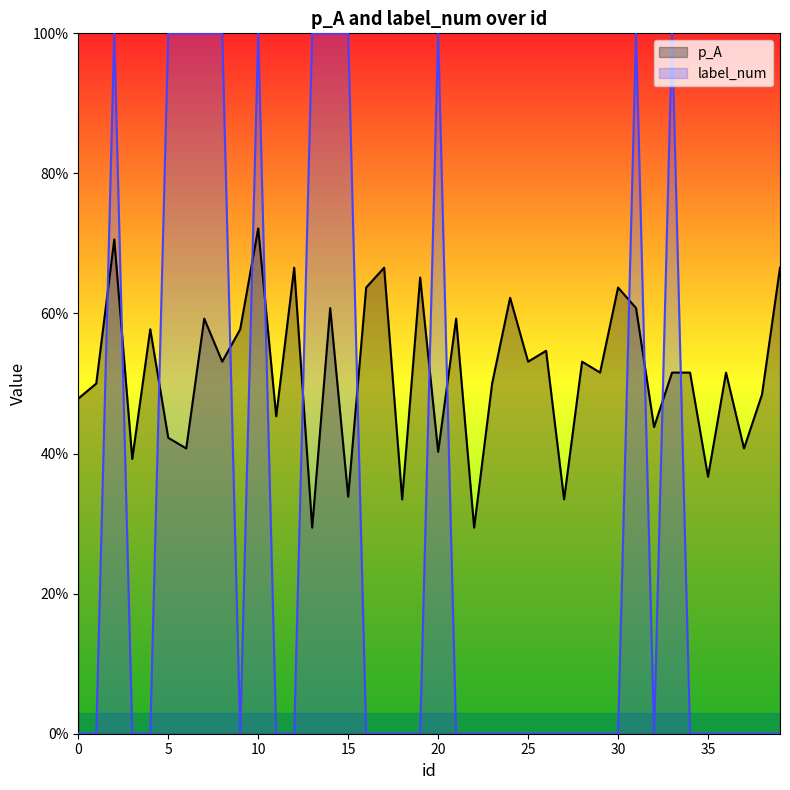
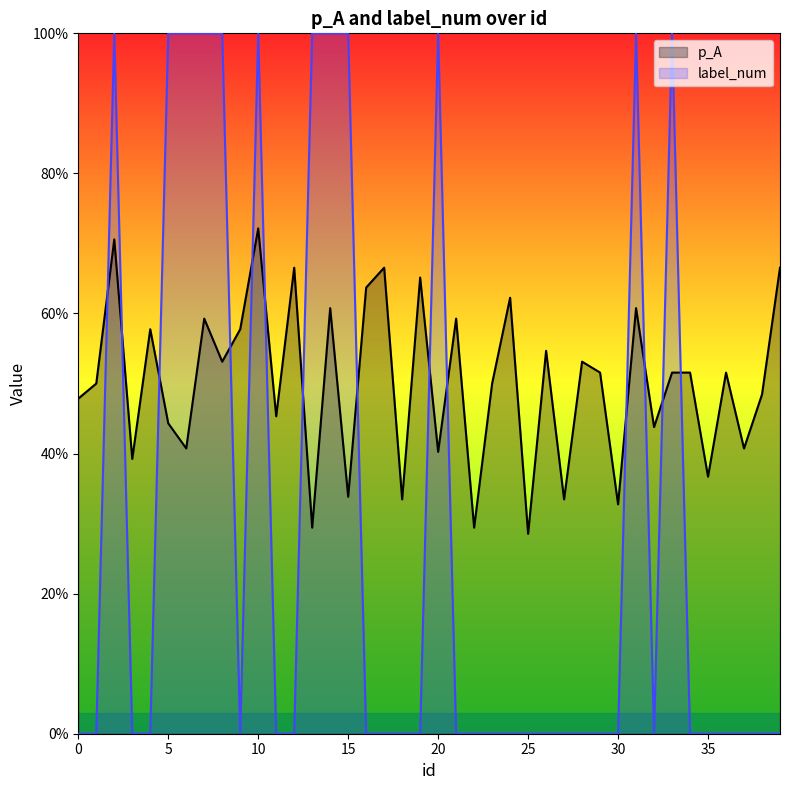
  {
    "p_A": {
      "0": "48%",
-     "5": "42%",
+     "5": "44%",
      "10": "72%",
      "15": "34%",
      "20": "40%",
-     "25": "53%",
-     "30": "64%",
+     "25": "29%",
+     "30": "33%",
      "35": "37%"
    },
    "label_num": {
      "5": "100%",
      "10": "100%",
      "15": "100%",
      "20": "100%"
    }
  }
